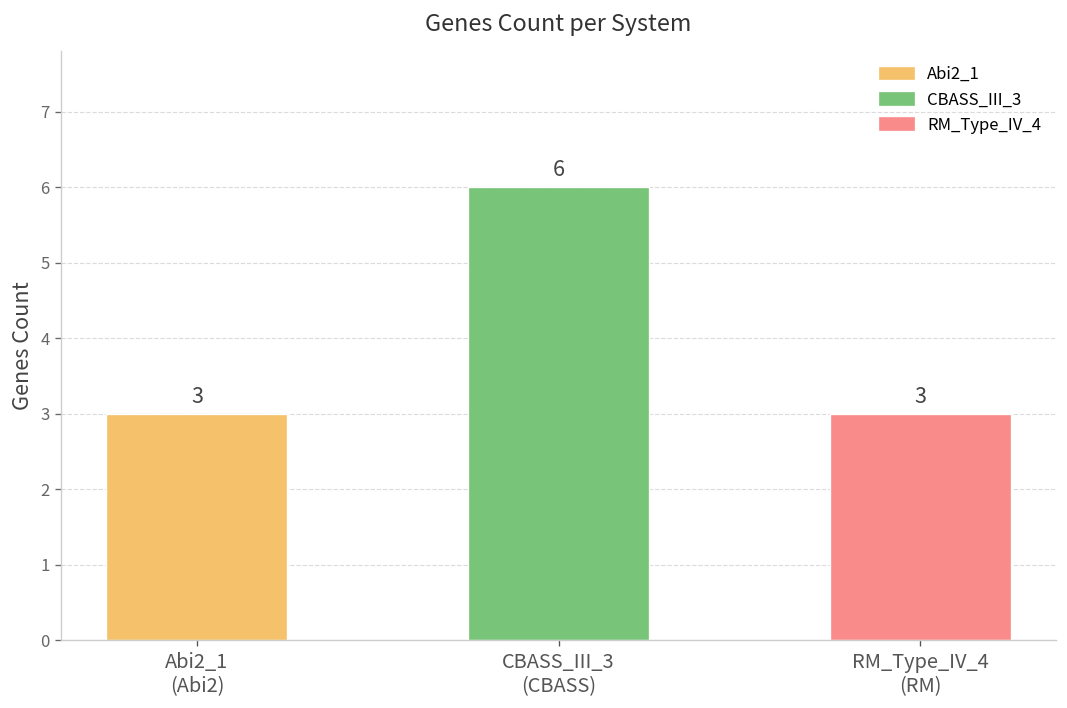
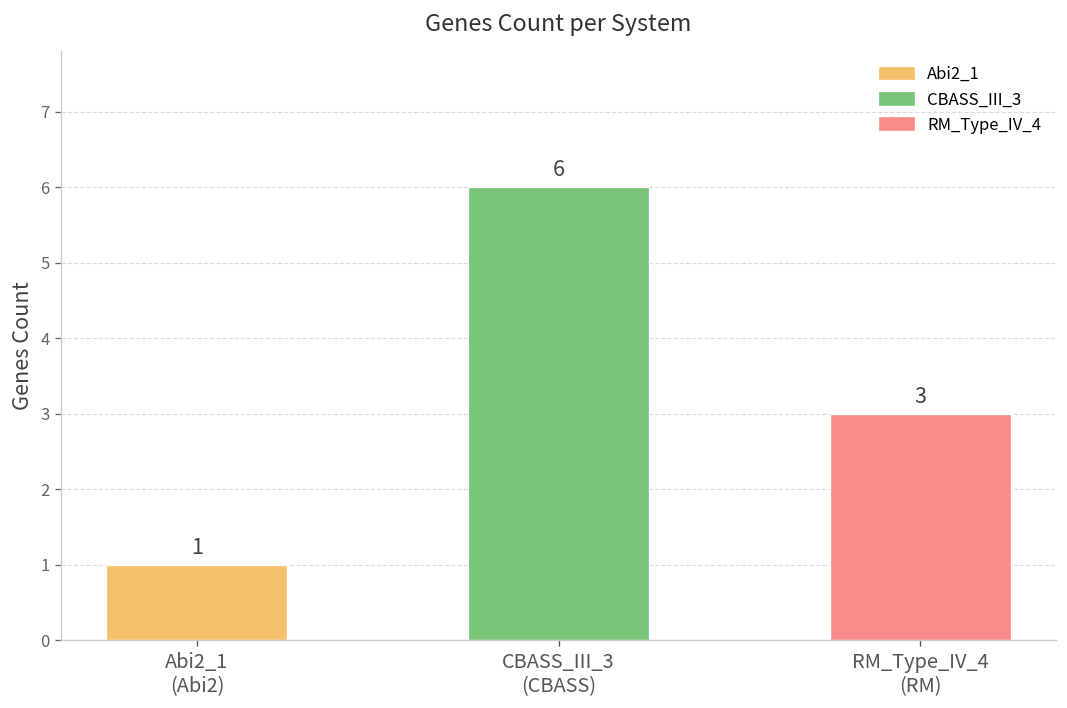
  {
-   "Abi2_1 (Abi2)": 3,
+   "Abi2_1 (Abi2)": 1,
    "CBASS_III_3 (CBASS)": 6,
    "RM_Type_IV_4 (RM)": 3
  }
